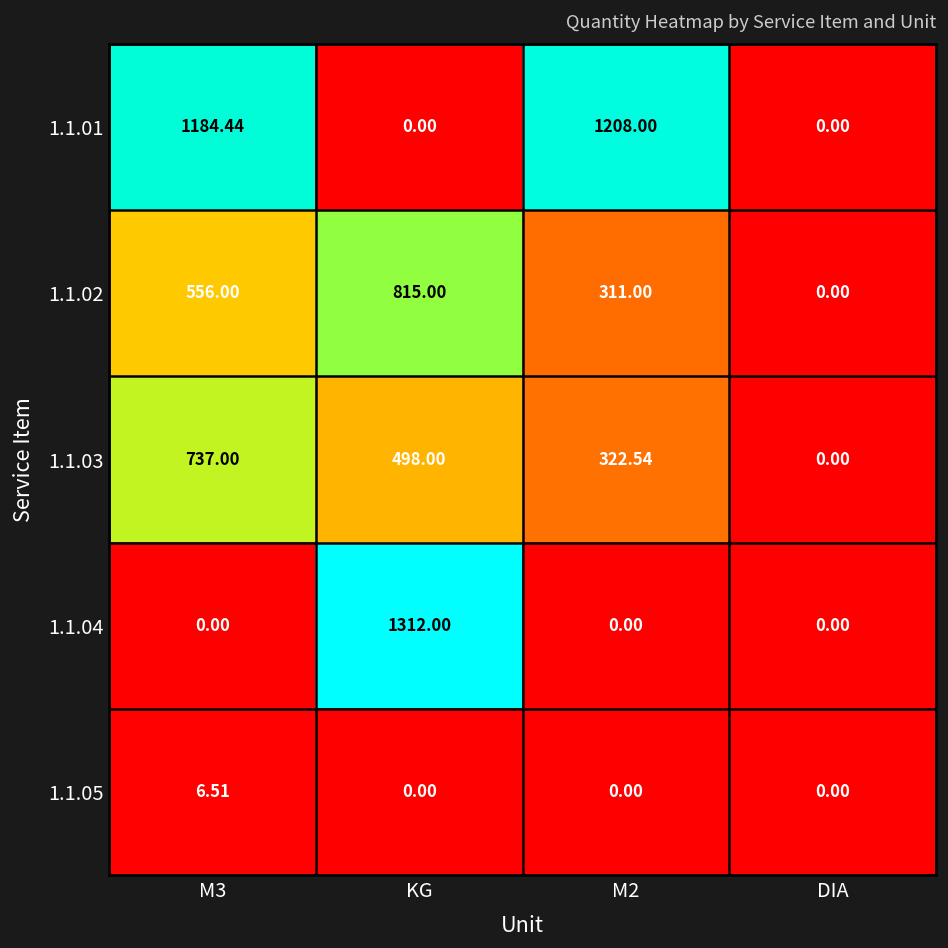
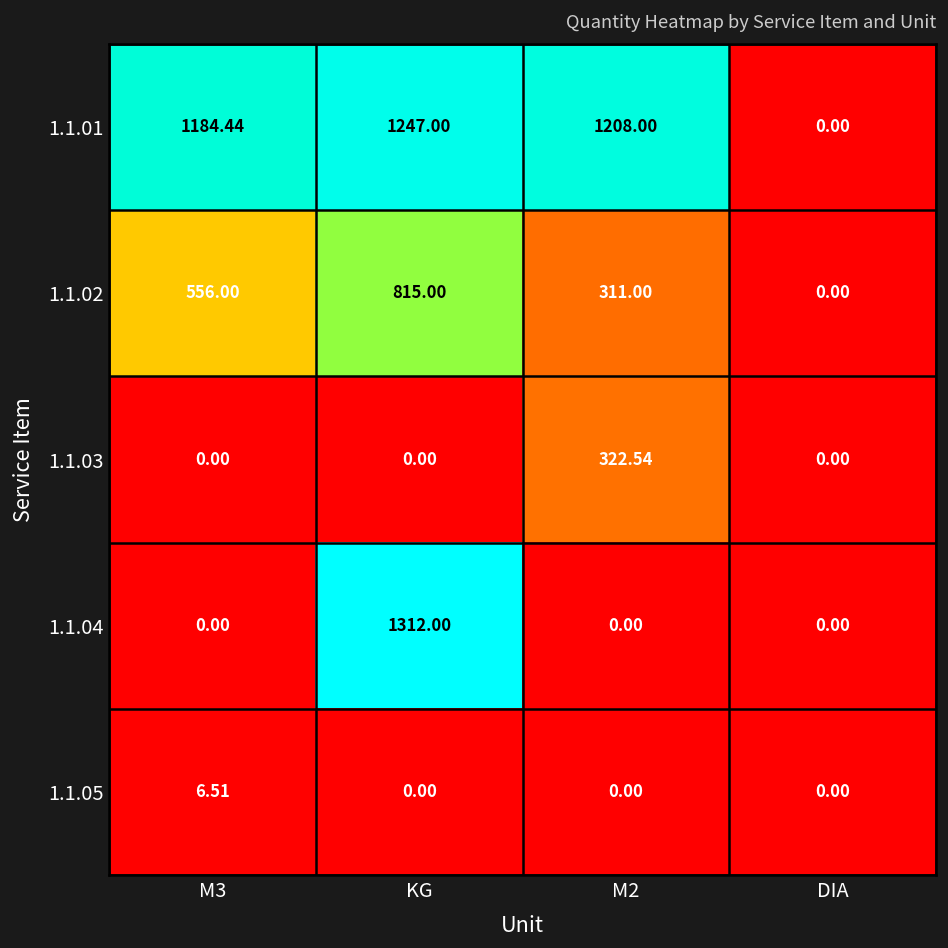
  {
    "1.1.01": {
      "M3": 1184.44,
-     "KG": 0.00,
+     "KG": 1247.00,
      "M2": 1208.00,
      "DIA": 0.00
    },
    "1.1.02": {
      "M3": 556.00,
      "KG": 815.00,
      "M2": 311.00,
      "DIA": 0.00
    },
    "1.1.03": {
-     "M3": 737.00,
-     "KG": 498.00,
+     "M3": 0.00,
+     "KG": 0.00,
      "M2": 322.54,
      "DIA": 0.00
    },
    "1.1.04": {
      "M3": 0.00,
      "KG": 1312.00,
      "M2": 0.00,
      "DIA": 0.00
    },
    "1.1.05": {
      "M3": 6.51,
      "KG": 0.00,
      "M2": 0.00,
      "DIA": 0.00
    }
  }
